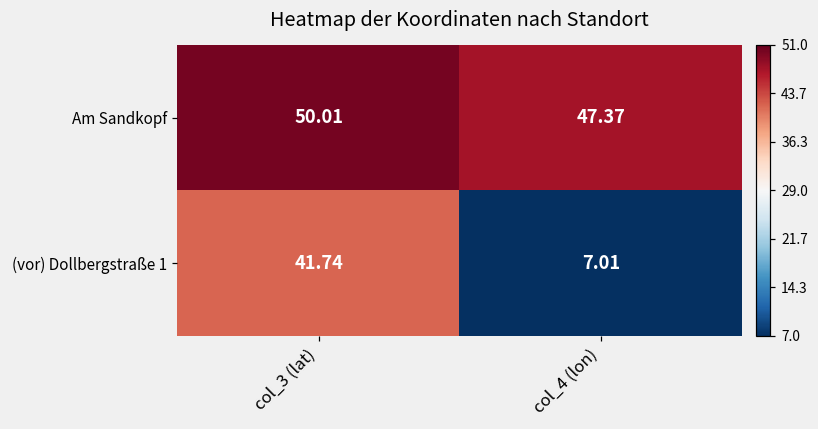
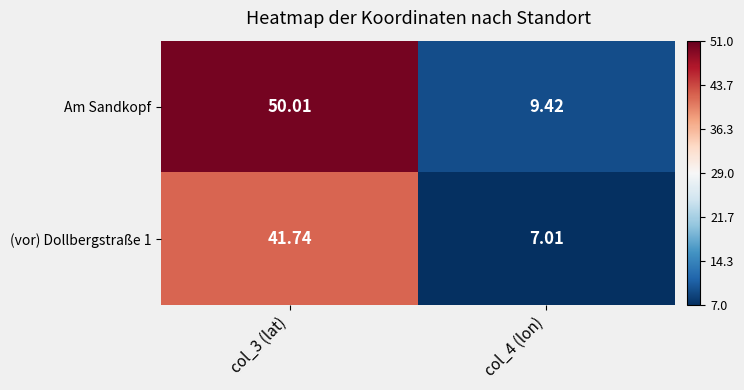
  {
    "Am Sandkopf": {
      "col_3 (lat)": 50.01,
-     "col_4 (lon)": 47.37
+     "col_4 (lon)": 9.42
    },
    "(vor) Dollbergstraße 1": {
      "col_3 (lat)": 41.74,
      "col_4 (lon)": 7.01
    }
  }
